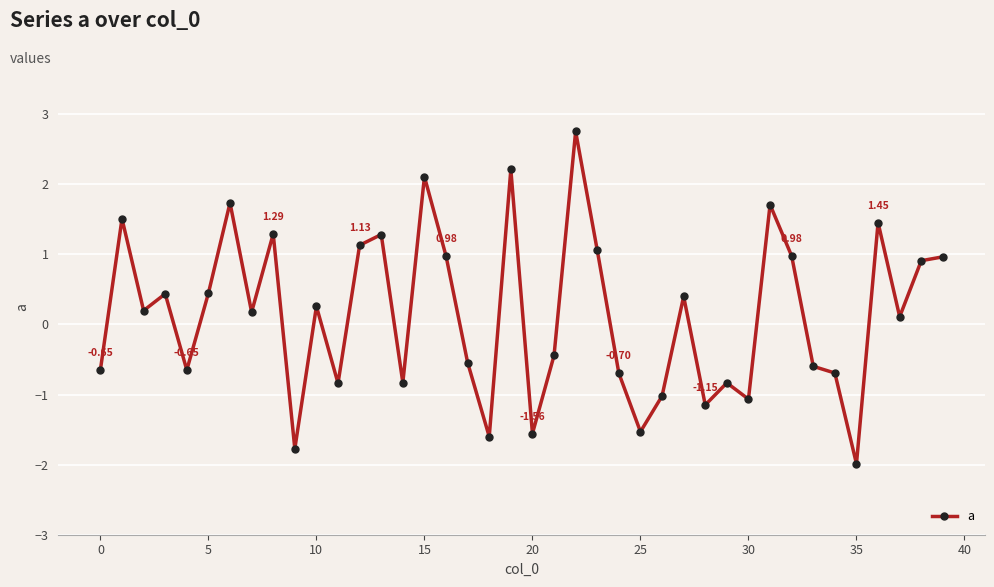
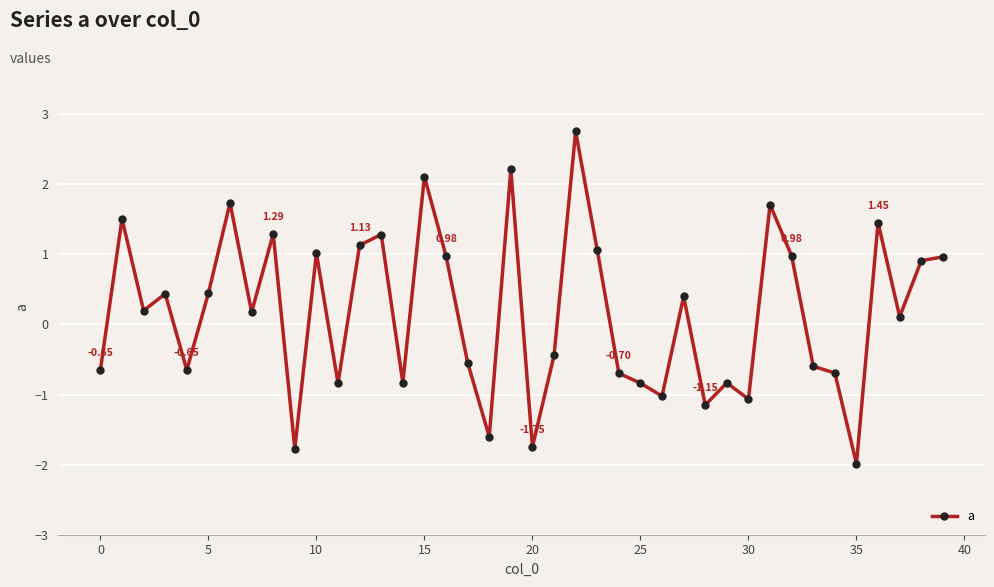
  {
    "0": -0.65,
-   "10": 0.3,
-   "20": -1.56,
-   "25": -1.5
+   "10": 1.0,
+   "20": -1.75,
+   "25": -0.8
  }
